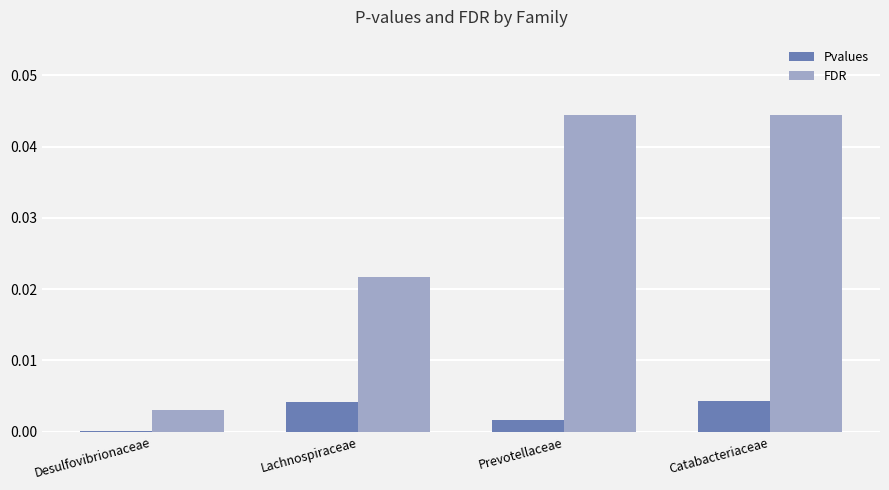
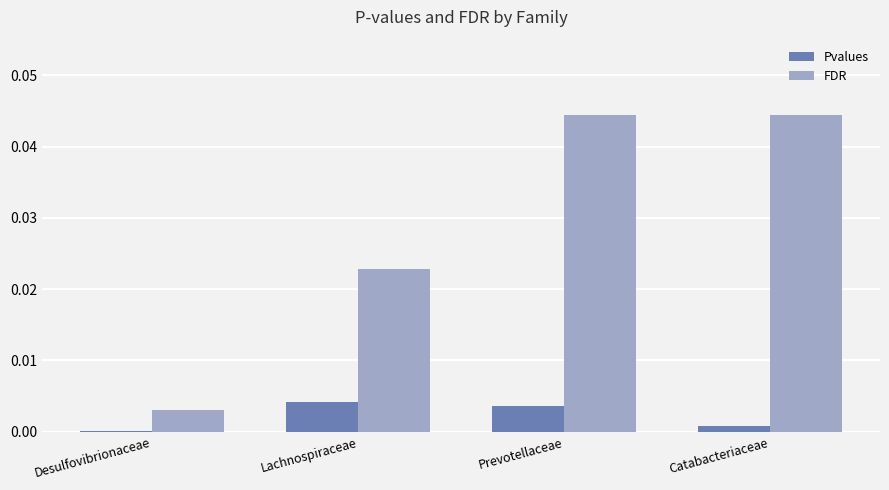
  {
    "Pvalues": {
      "Lachnospiraceae": 0.004,
-     "Prevotellaceae": 0.002,
-     "Catabacteriaceae": 0.004
+     "Prevotellaceae": 0.004,
+     "Catabacteriaceae": 0.001
    },
    "FDR": {
      "Desulfovibrionaceae": 0.003,
-     "Lachnospiraceae": 0.022,
+     "Lachnospiraceae": 0.023,
      "Prevotellaceae": 0.044,
      "Catabacteriaceae": 0.044
    }
  }
